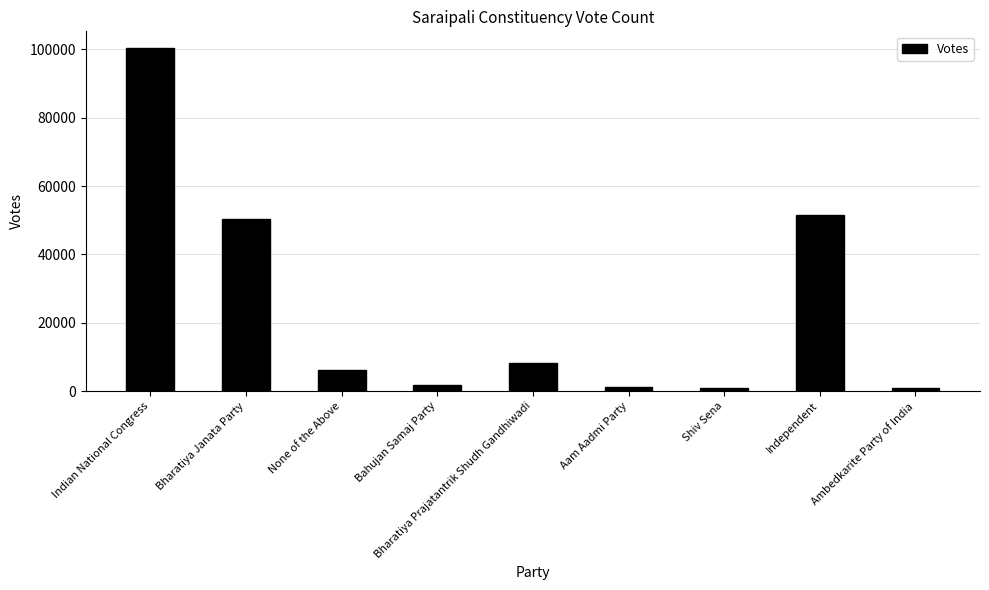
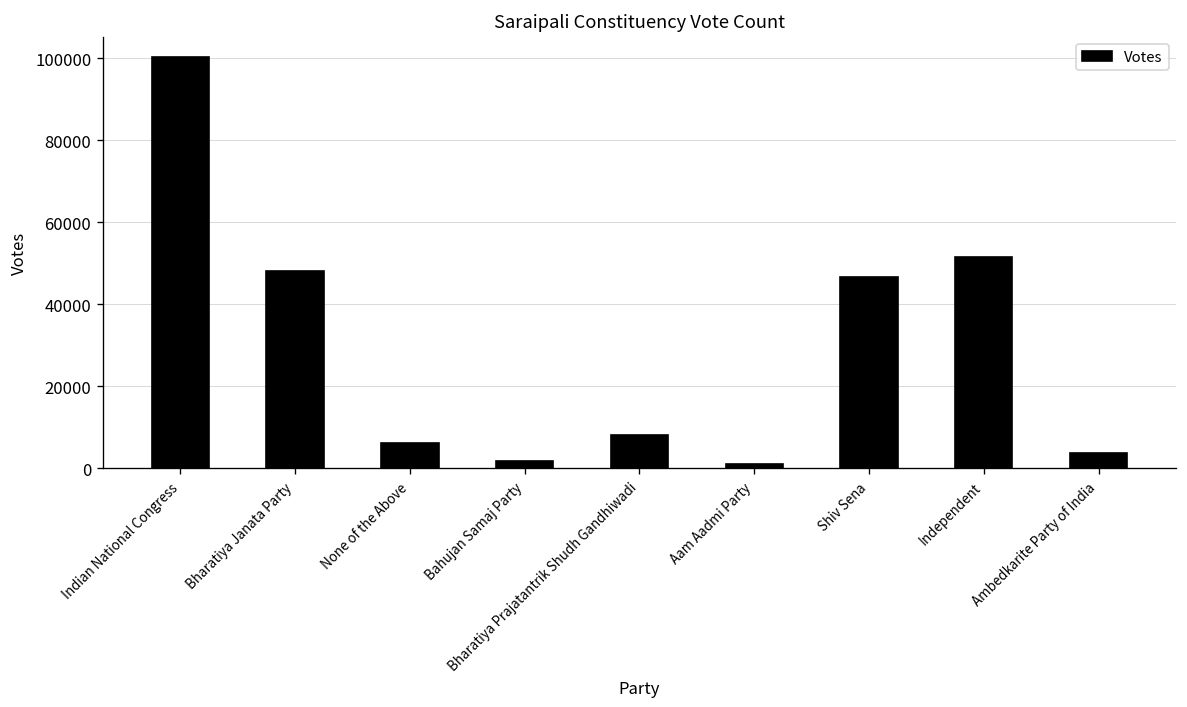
  {
    "Indian National Congress": 100000,
-   "Bharatiya Janata Party": 50000,
+   "Bharatiya Janata Party": 48000,
    "None of the Above": 6000,
    "Bahujan Samaj Party": 2000,
    "Bharatiya Prajatantrik Shudh Gandhiwadi": 8000,
    "Aam Aadmi Party": 1000,
-   "Shiv Sena": 1000,
+   "Shiv Sena": 47000,
    "Independent": 52000,
-   "Ambedkarite Party of India": 1000
+   "Ambedkarite Party of India": 4000
  }
